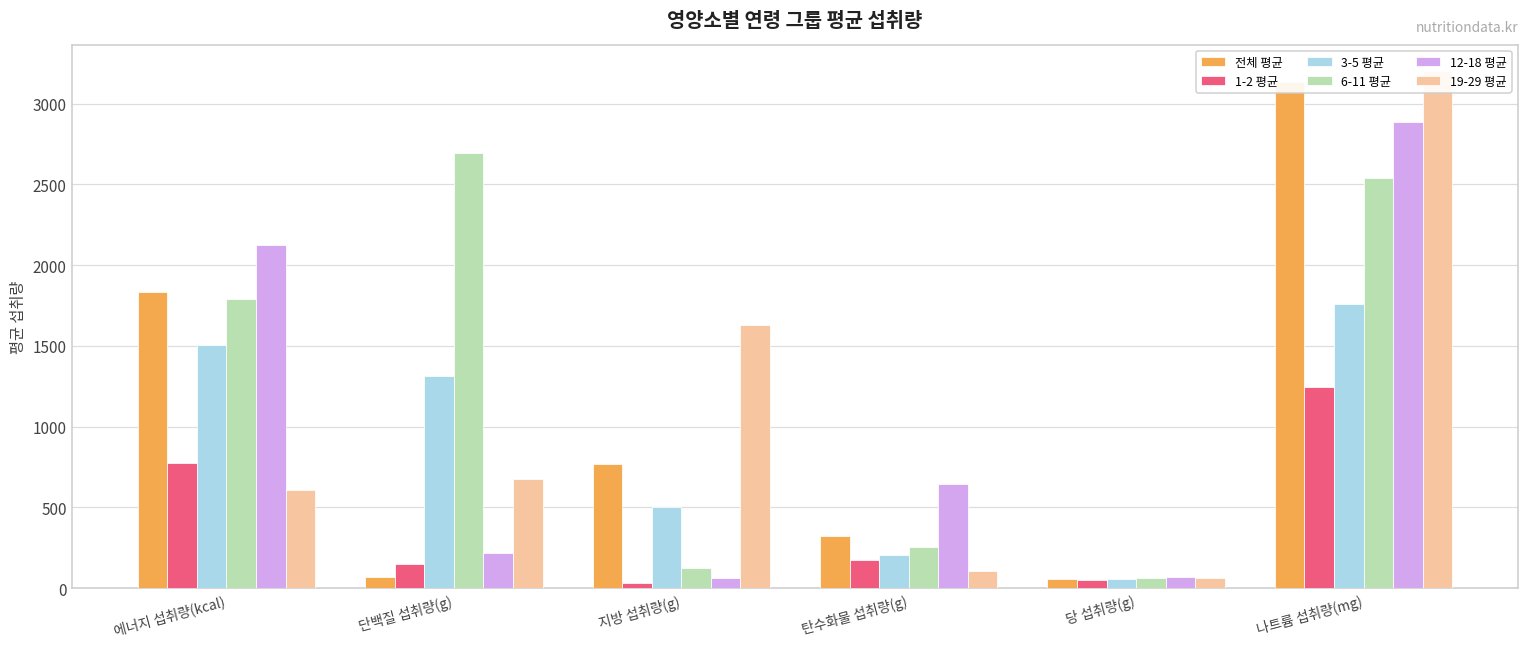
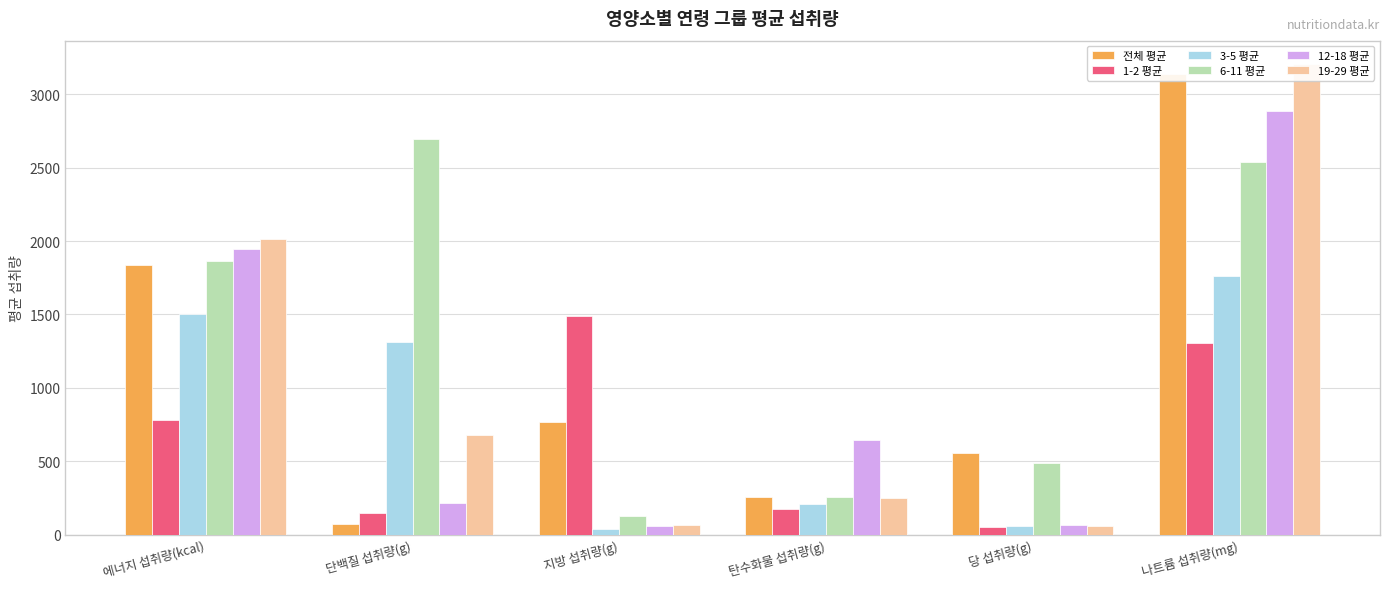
  {
    "전체 평균": {
      "에너지 섭취량(kcal)": 1830,
      "단백질 섭취량(g)": 70,
      "지방 섭취량(g)": 770,
-     "탄수화물 섭취량(g)": 320,
-     "당 섭취량(g)": 60
+     "탄수화물 섭취량(g)": 260,
+     "당 섭취량(g)": 550
    },
    "1-2 평균": {
      "에너지 섭취량(kcal)": 780,
      "단백질 섭취량(g)": 150,
-     "지방 섭취량(g)": 30,
+     "지방 섭취량(g)": 1490,
      "탄수화물 섭취량(g)": 170,
      "당 섭취량(g)": 50,
-     "나트륨 섭취량(mg)": 1250
+     "나트륨 섭취량(mg)": 1310
    },
    "3-5 평균": {
      "에너지 섭취량(kcal)": 1500,
      "단백질 섭취량(g)": 1310,
-     "지방 섭취량(g)": 500,
+     "지방 섭취량(g)": 40,
      "탄수화물 섭취량(g)": 210,
      "당 섭취량(g)": 60,
      "나트륨 섭취량(mg)": 1760
    },
    "6-11 평균": {
-     "에너지 섭취량(kcal)": 1790,
+     "에너지 섭취량(kcal)": 1860,
      "단백질 섭취량(g)": 2690,
      "지방 섭취량(g)": 130,
      "탄수화물 섭취량(g)": 250,
-     "당 섭취량(g)": 70,
+     "당 섭취량(g)": 490,
      "나트륨 섭취량(mg)": 2540
    },
    "12-18 평균": {
-     "에너지 섭취량(kcal)": 2120,
+     "에너지 섭취량(kcal)": 1940,
      "단백질 섭취량(g)": 220,
      "지방 섭취량(g)": 60,
      "탄수화물 섭취량(g)": 640,
      "당 섭취량(g)": 70,
      "나트륨 섭취량(mg)": 2890
    },
    "19-29 평균": {
-     "에너지 섭취량(kcal)": 610,
+     "에너지 섭취량(kcal)": 2010,
      "단백질 섭취량(g)": 680,
-     "지방 섭취량(g)": 1630,
-     "탄수화물 섭취량(g)": 100,
+     "지방 섭취량(g)": 70,
+     "탄수화물 섭취량(g)": 250,
      "당 섭취량(g)": 60
    }
  }
